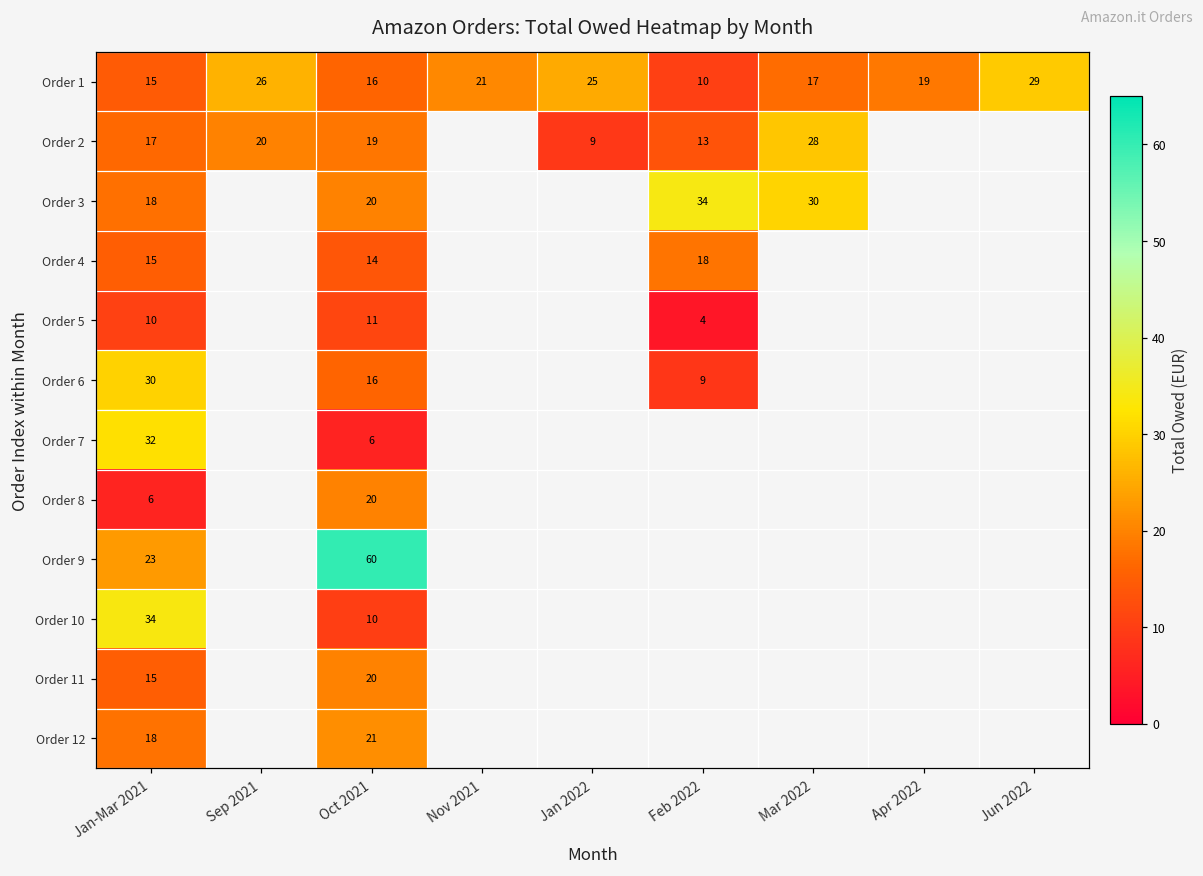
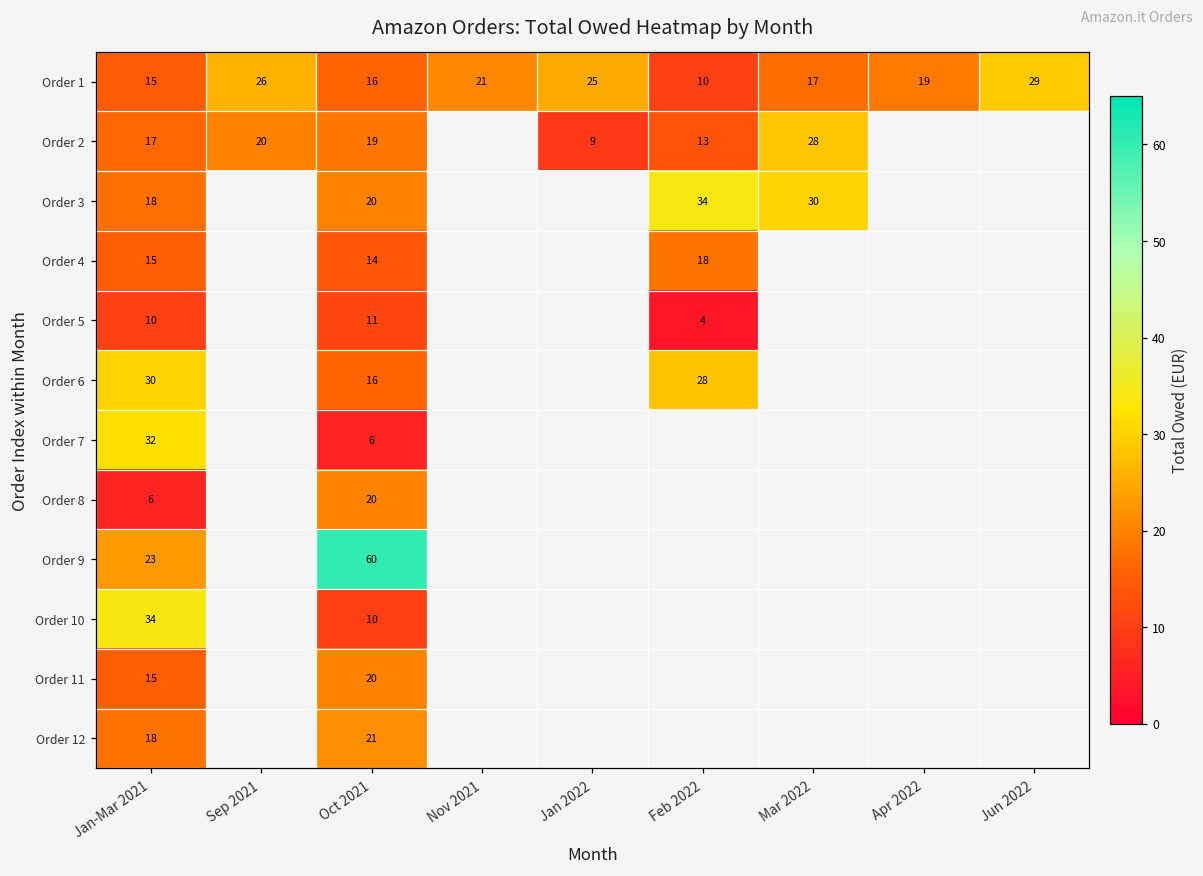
  {
    "Order 1": {
      "Jan-Mar 2021": 15,
      "Sep 2021": 26,
      "Oct 2021": 16,
      "Nov 2021": 21,
      "Jan 2022": 25,
      "Feb 2022": 10,
      "Mar 2022": 17,
      "Apr 2022": 19,
      "Jun 2022": 29
    },
    "Order 2": {
      "Jan-Mar 2021": 17,
      "Sep 2021": 20,
      "Oct 2021": 19,
      "Jan 2022": 9,
      "Feb 2022": 13,
      "Mar 2022": 28
    },
    "Order 3": {
      "Jan-Mar 2021": 18,
      "Oct 2021": 20,
      "Feb 2022": 34,
      "Mar 2022": 30
    },
    "Order 4": {
      "Jan-Mar 2021": 15,
      "Oct 2021": 14,
      "Feb 2022": 18
    },
    "Order 5": {
      "Jan-Mar 2021": 10,
      "Oct 2021": 11,
      "Feb 2022": 4
    },
    "Order 6": {
      "Jan-Mar 2021": 30,
      "Oct 2021": 16,
-     "Feb 2022": 9
+     "Feb 2022": 28
    },
    "Order 7": {
      "Jan-Mar 2021": 32,
      "Oct 2021": 6
    },
    "Order 8": {
      "Jan-Mar 2021": 6,
      "Oct 2021": 20
    },
    "Order 9": {
      "Jan-Mar 2021": 23,
      "Oct 2021": 60
    },
    "Order 10": {
      "Jan-Mar 2021": 34,
      "Oct 2021": 10
    },
    "Order 11": {
      "Jan-Mar 2021": 15,
      "Oct 2021": 20
    },
    "Order 12": {
      "Jan-Mar 2021": 18,
      "Oct 2021": 21
    }
  }
